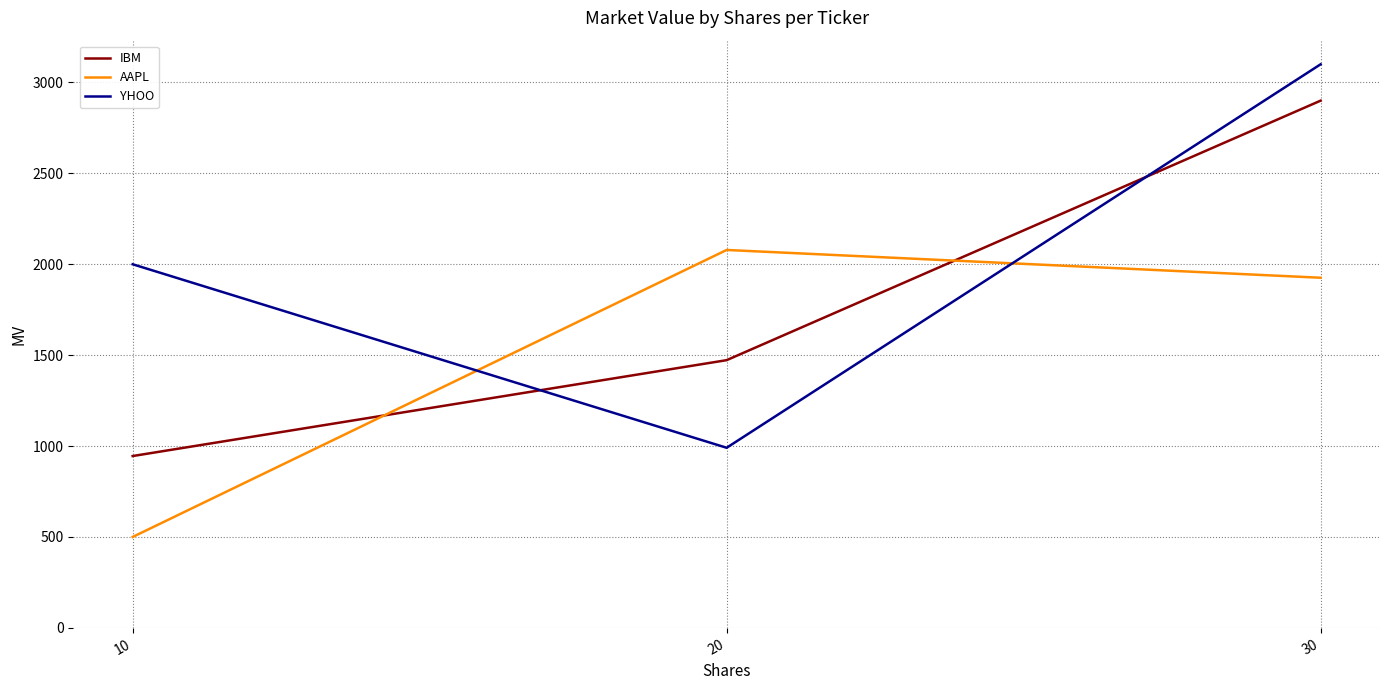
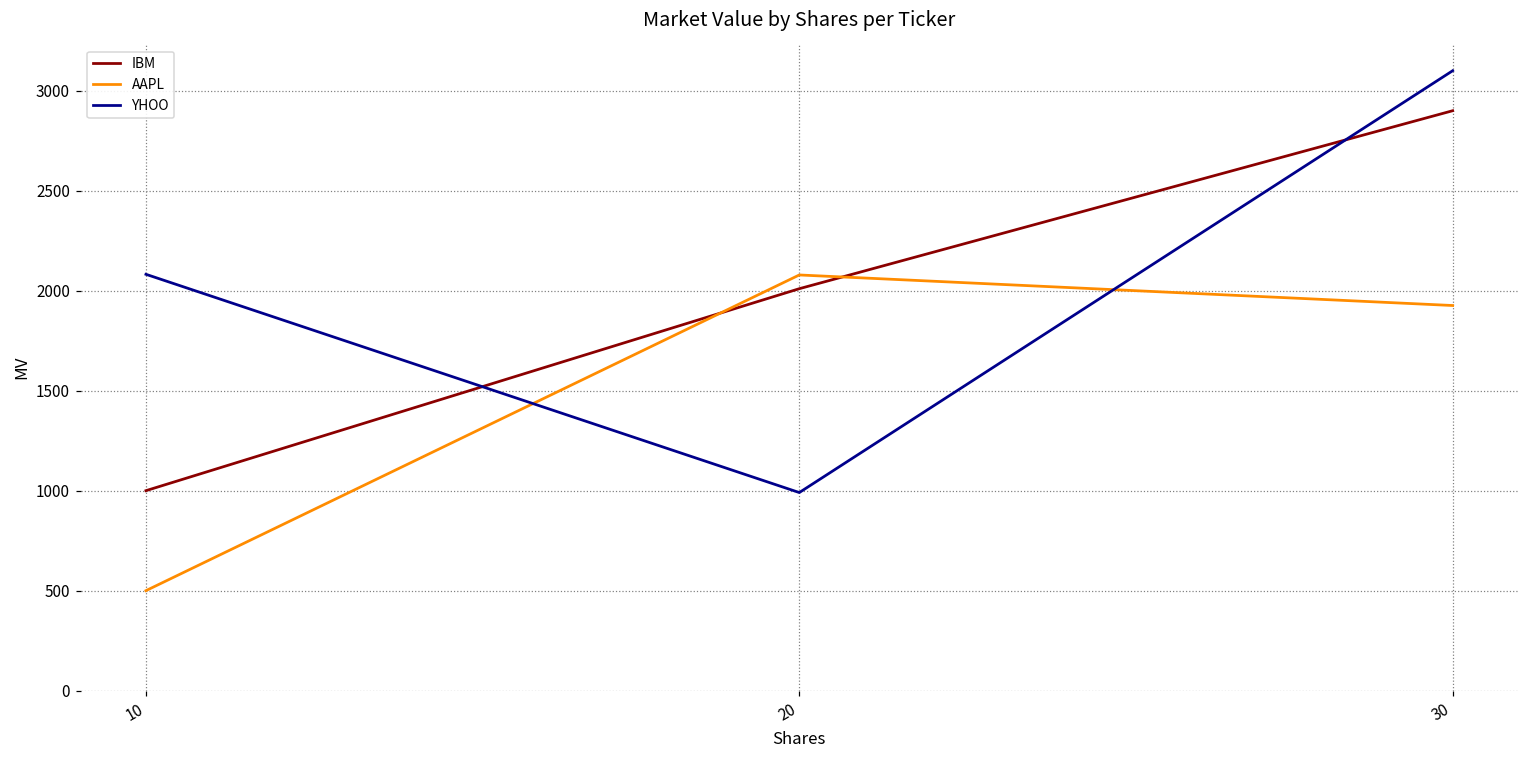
  {
    "IBM": {
-     "10": 950,
-     "20": 1470,
+     "10": 1000,
+     "20": 2010,
      "30": 2900
    },
    "AAPL": {
      "10": 500,
      "20": 2080,
      "30": 1930
    },
    "YHOO": {
-     "10": 2000,
+     "10": 2080,
      "20": 990,
      "30": 3100
    }
  }
